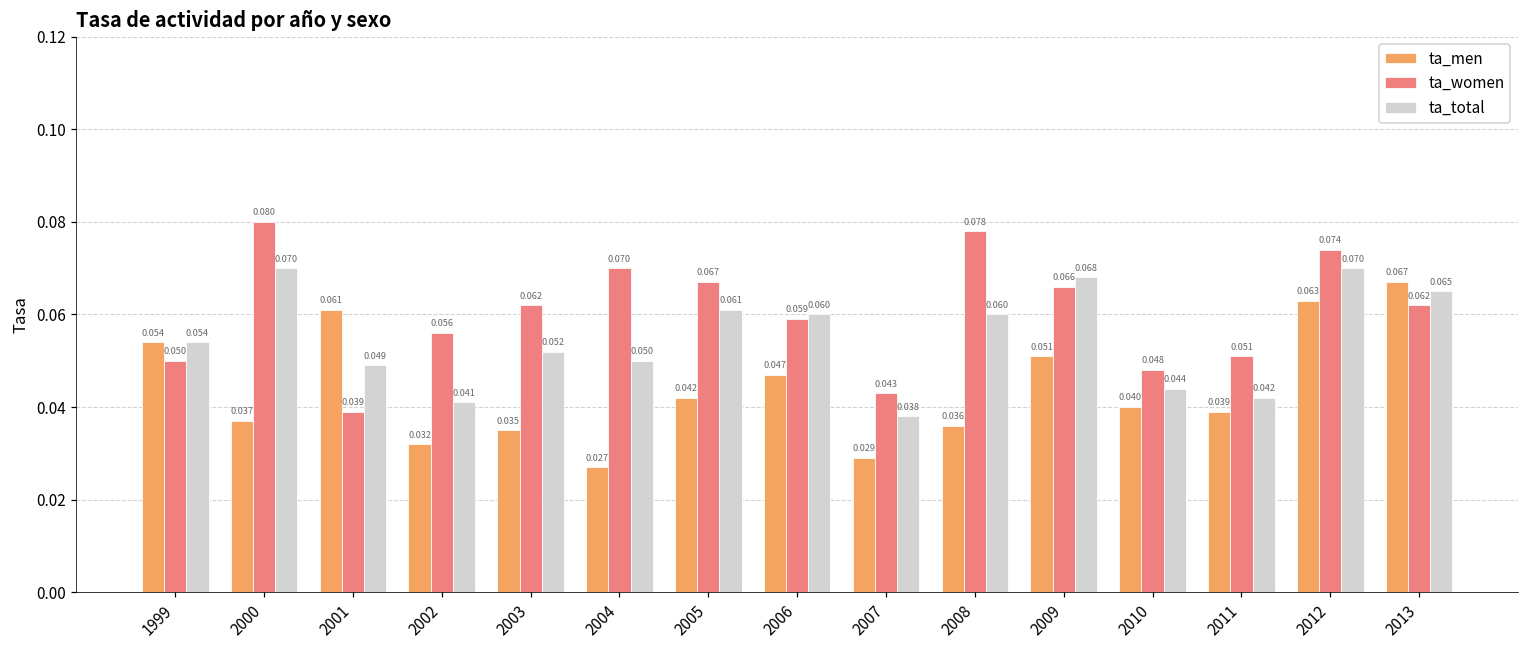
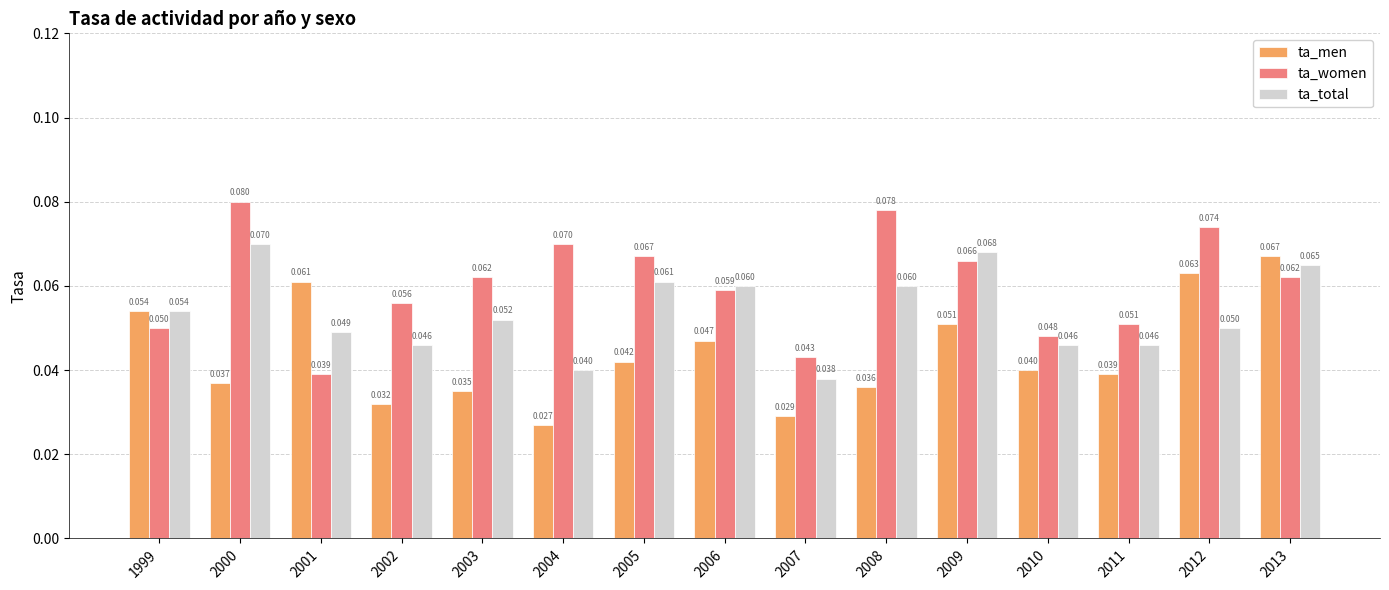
  {
    "ta_total": {
      "1999": 0.054,
      "2000": 0.070,
      "2001": 0.049,
-     "2002": 0.041,
+     "2002": 0.046,
      "2003": 0.052,
-     "2004": 0.050,
+     "2004": 0.040,
      "2005": 0.061,
      "2006": 0.060,
      "2007": 0.038,
      "2008": 0.060,
      "2009": 0.068,
-     "2010": 0.044,
-     "2011": 0.042,
-     "2012": 0.070,
+     "2010": 0.046,
+     "2011": 0.046,
+     "2012": 0.050,
      "2013": 0.065
    }
  }
